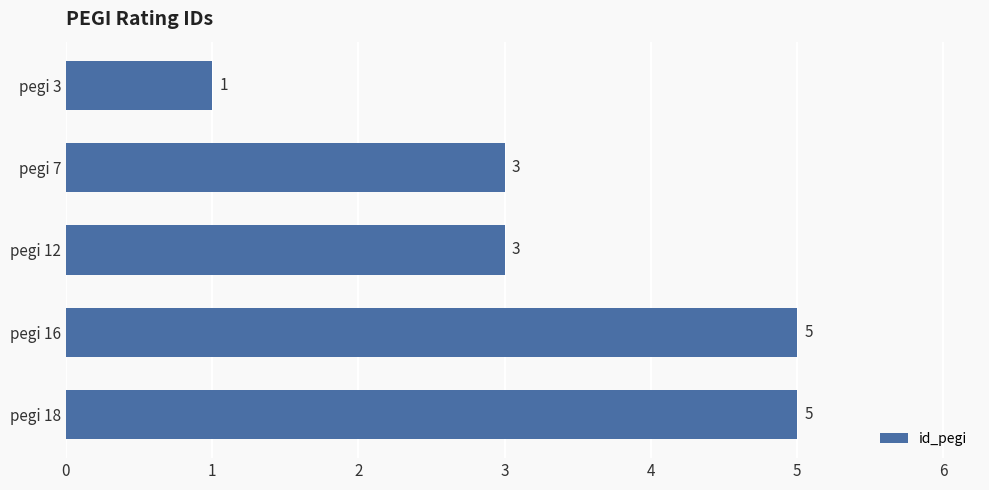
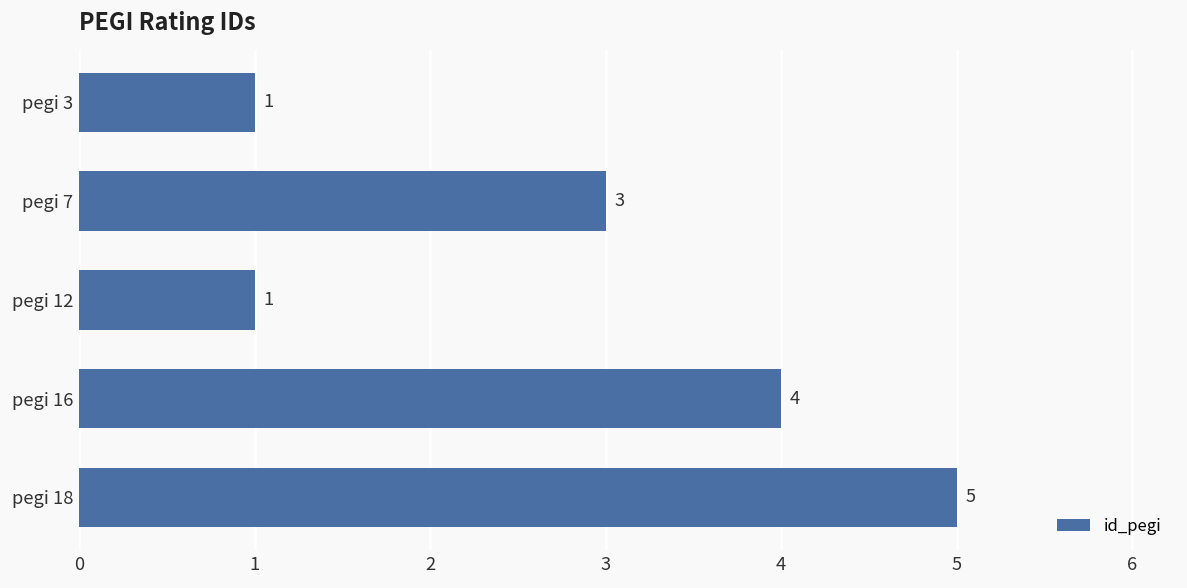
  {
    "pegi 3": 1,
    "pegi 7": 3,
-   "pegi 12": 3,
-   "pegi 16": 5,
+   "pegi 12": 1,
+   "pegi 16": 4,
    "pegi 18": 5
  }
